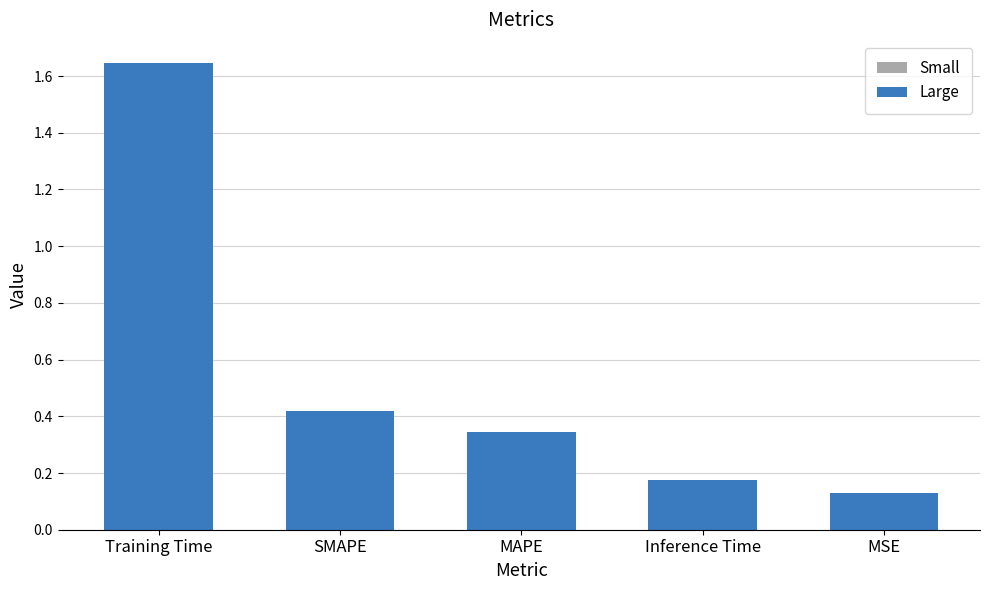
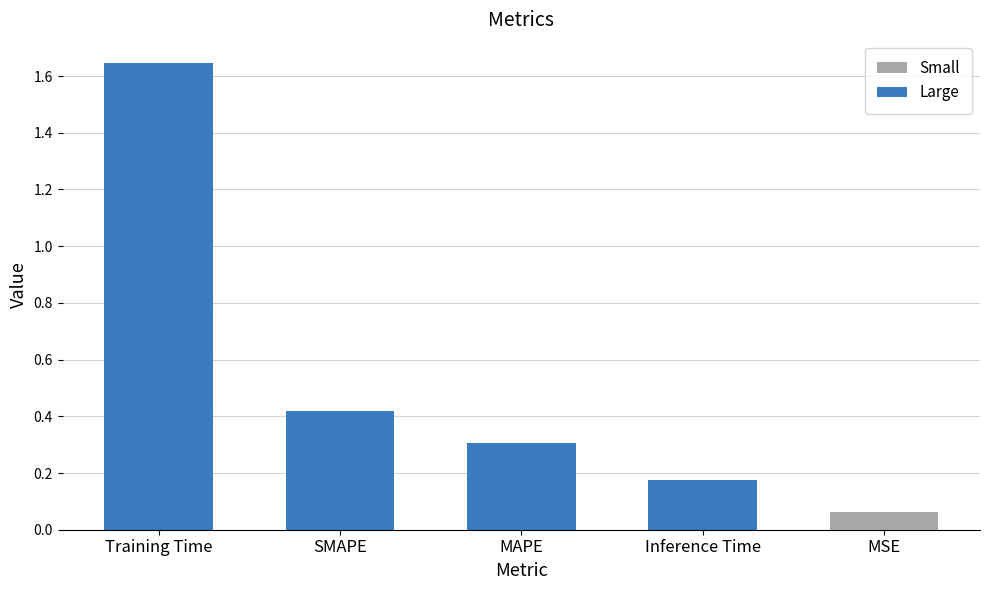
  {
    "Training Time": 1.65,
    "SMAPE": 0.42,
-   "MAPE": 0.35,
+   "MAPE": 0.31,
    "Inference Time": 0.17,
-   "MSE": 0.13
+   "MSE": 0.06
  }
